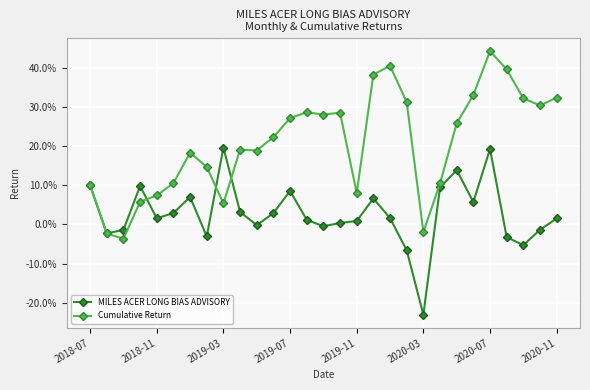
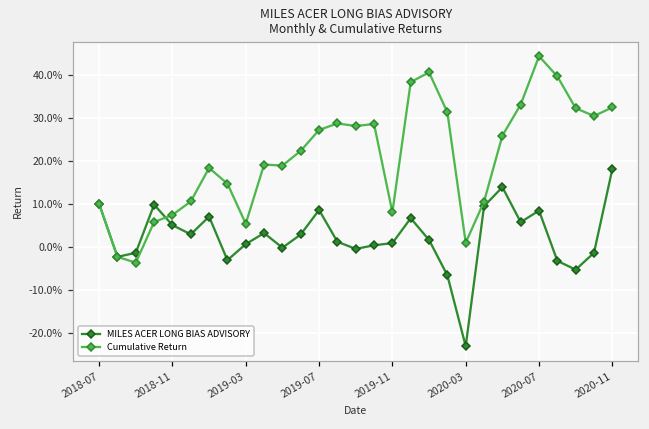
  {
    "MILES ACER LONG BIAS ADVISORY": {
-     "2018-11": "2%",
-     "2019-03": "20%",
+     "2018-11": "5%",
+     "2019-03": "1%",
      "2019-07": "9%",
      "2019-11": "1%",
      "2020-03": "-23%",
-     "2020-07": "19%",
-     "2020-11": "2%"
+     "2020-07": "8%",
+     "2020-11": "18%"
    },
    "Cumulative Return": {
      "2018-11": "7%",
      "2019-03": "5%",
      "2019-07": "27%",
      "2019-11": "8%",
-     "2020-03": "-2%",
+     "2020-03": "1%",
      "2020-07": "44%",
      "2020-11": "32%"
    }
  }
